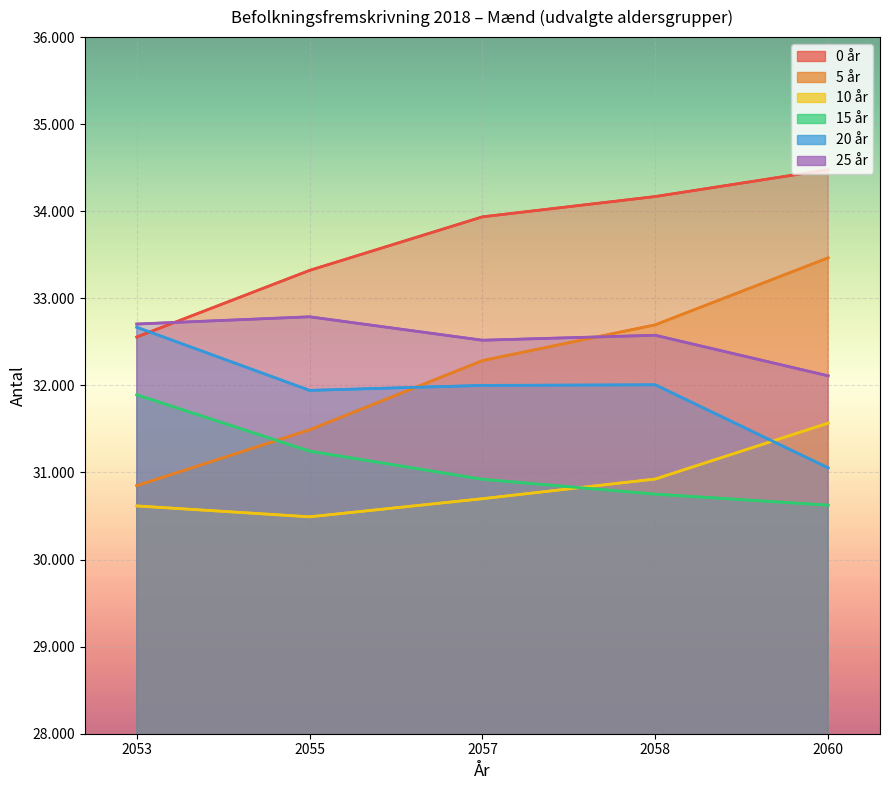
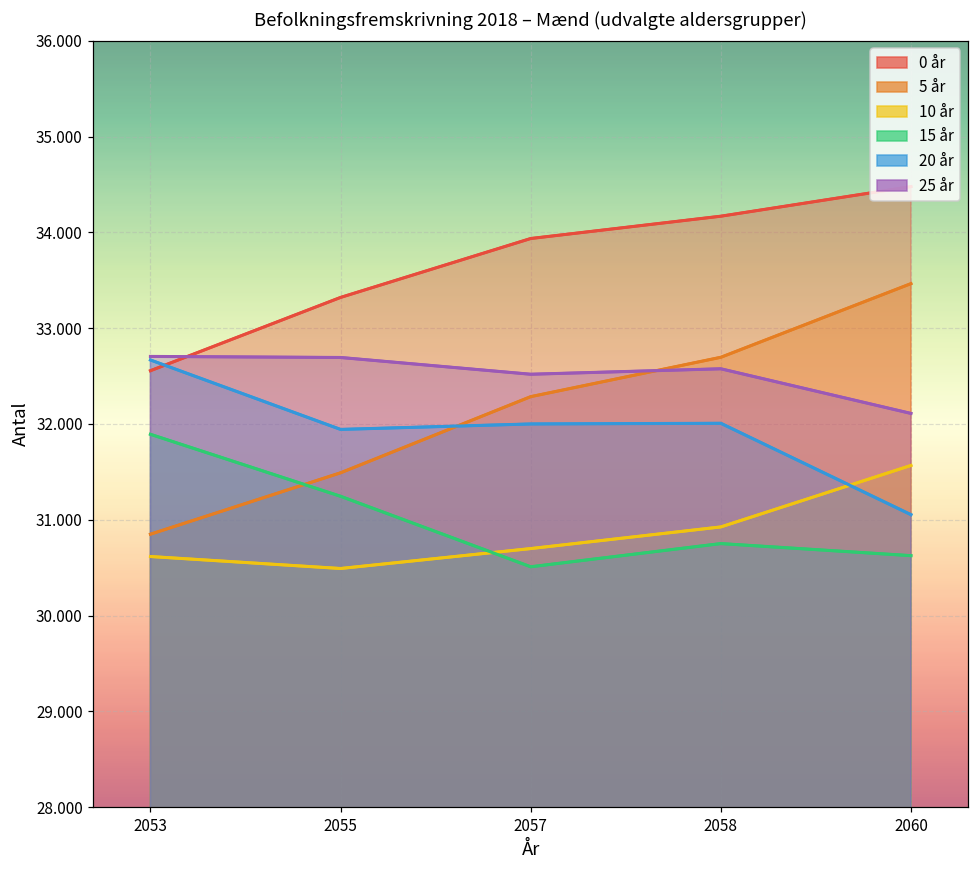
  {
    "15 år": {
      "2053": 31.9,
      "2055": 31.2,
-     "2057": 30.9,
+     "2057": 30.5,
      "2058": 30.8,
      "2060": 30.6
    },
    "20 år": {
      "2053": 32.7,
      "2055": 31.9,
      "2057": 32.0,
      "2058": 32.0,
      "2060": 31.1
    },
    "25 år": {
      "2053": 32.7,
-     "2055": 32.8,
+     "2055": 32.7,
      "2057": 32.5,
      "2058": 32.6,
      "2060": 32.1
    }
  }
